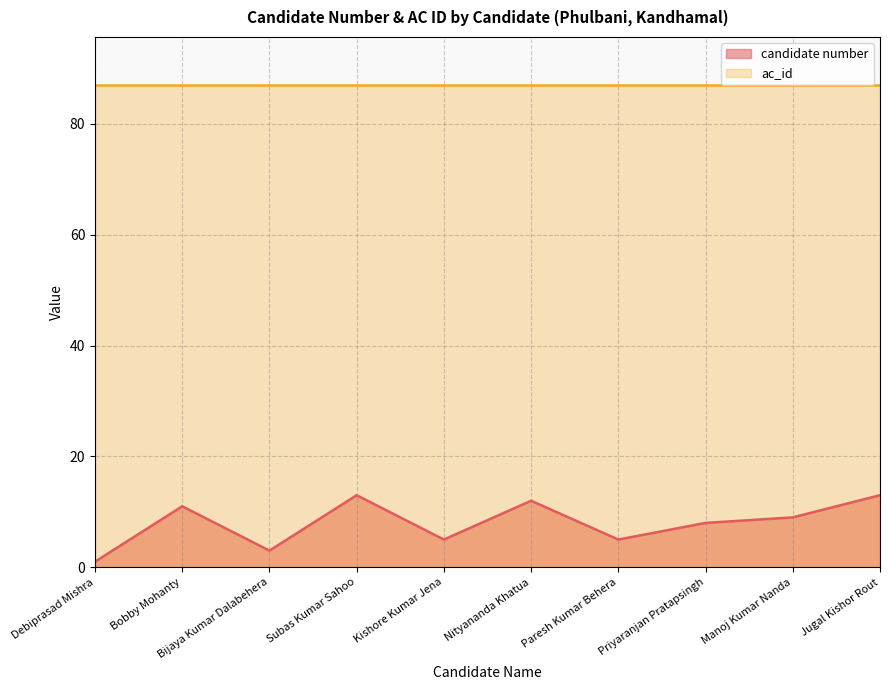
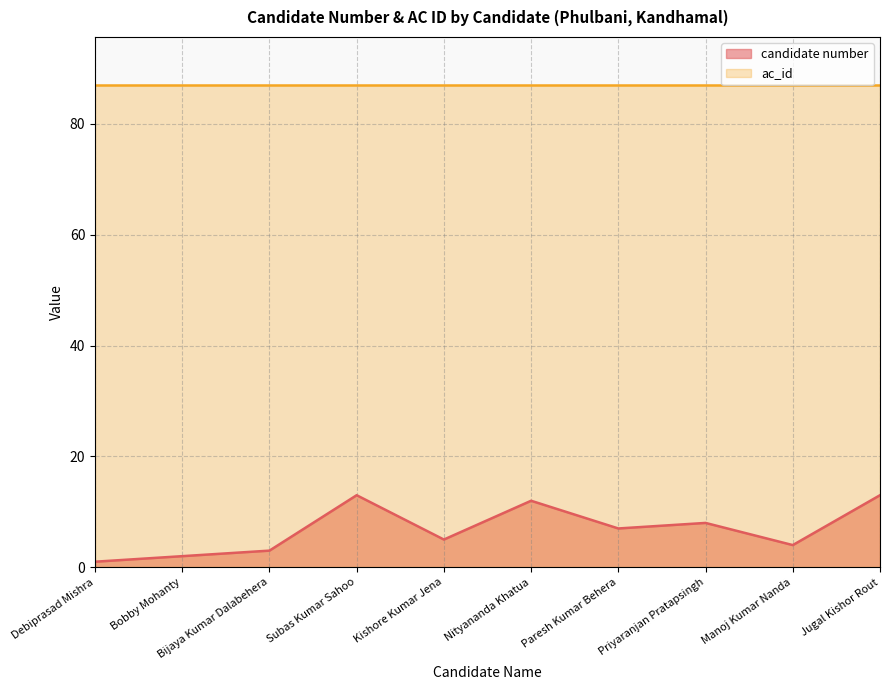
  {
    "candidate number": {
      "Debiprasad Mishra": 1,
-     "Bobby Mohanty": 11,
+     "Bobby Mohanty": 2,
      "Bijaya Kumar Dalabehera": 3,
      "Subas Kumar Sahoo": 13,
      "Kishore Kumar Jena": 5,
      "Nityananda Khatua": 12,
-     "Paresh Kumar Behera": 5,
+     "Paresh Kumar Behera": 7,
      "Priyaranjan Pratapsingh": 8,
-     "Manoj Kumar Nanda": 9,
+     "Manoj Kumar Nanda": 4,
      "Jugal Kishor Rout": 13
    },
    "ac_id": {
      "Debiprasad Mishra": 87,
      "Bobby Mohanty": 87,
      "Bijaya Kumar Dalabehera": 87,
      "Subas Kumar Sahoo": 87,
      "Kishore Kumar Jena": 87,
      "Nityananda Khatua": 87,
      "Paresh Kumar Behera": 87,
      "Priyaranjan Pratapsingh": 87,
      "Jugal Kishor Rout": 87
    }
  }
